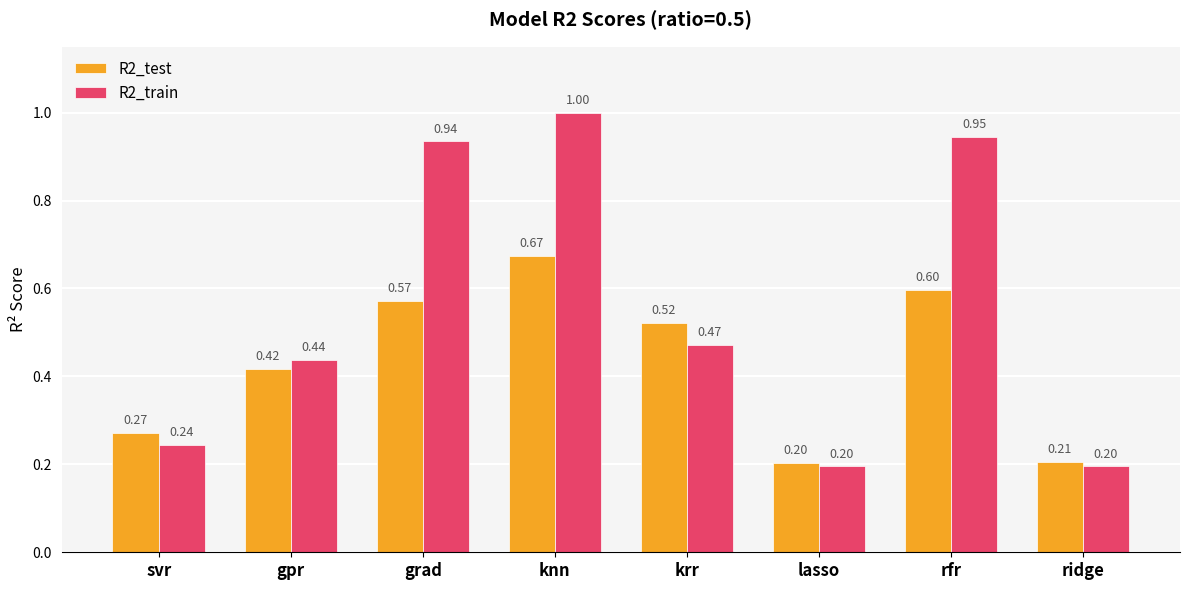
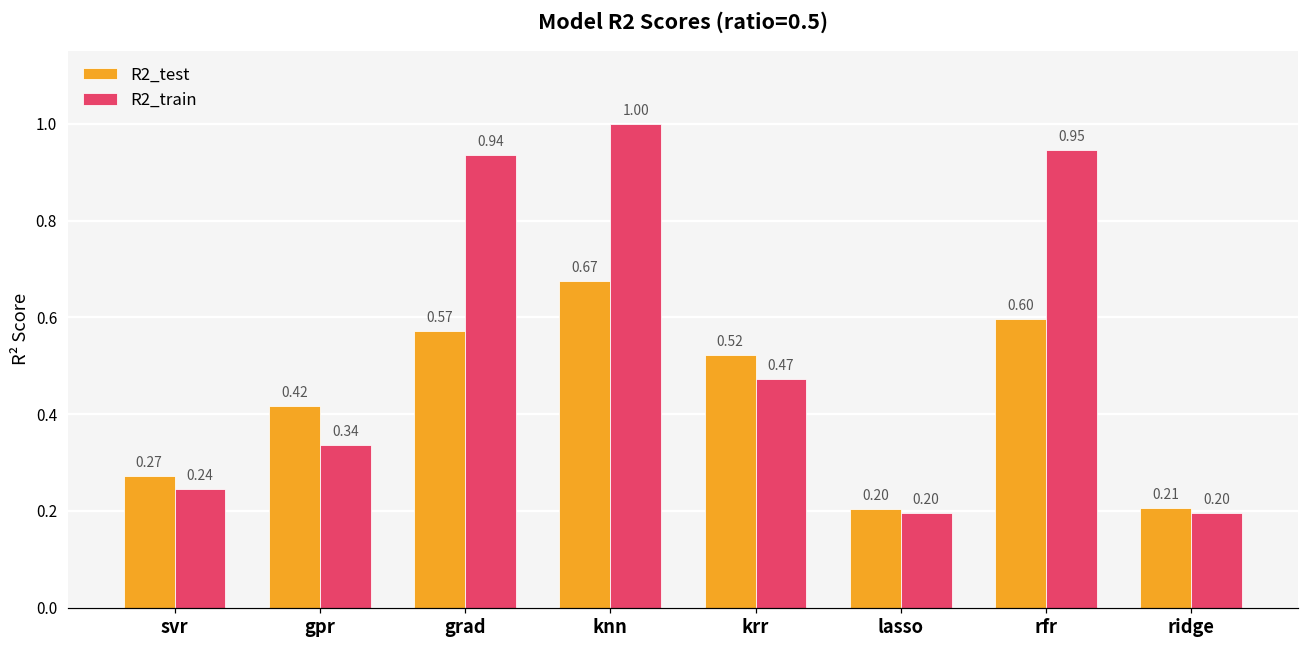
  {
    "R2_test": {
      "svr": 0.27,
      "gpr": 0.42,
      "grad": 0.57,
      "knn": 0.67,
      "krr": 0.52,
      "lasso": 0.20,
      "rfr": 0.60,
      "ridge": 0.21
    },
    "R2_train": {
      "svr": 0.24,
-     "gpr": 0.44,
+     "gpr": 0.34,
      "grad": 0.94,
      "knn": 1.00,
      "krr": 0.47,
      "lasso": 0.20,
      "rfr": 0.95,
      "ridge": 0.20
    }
  }
